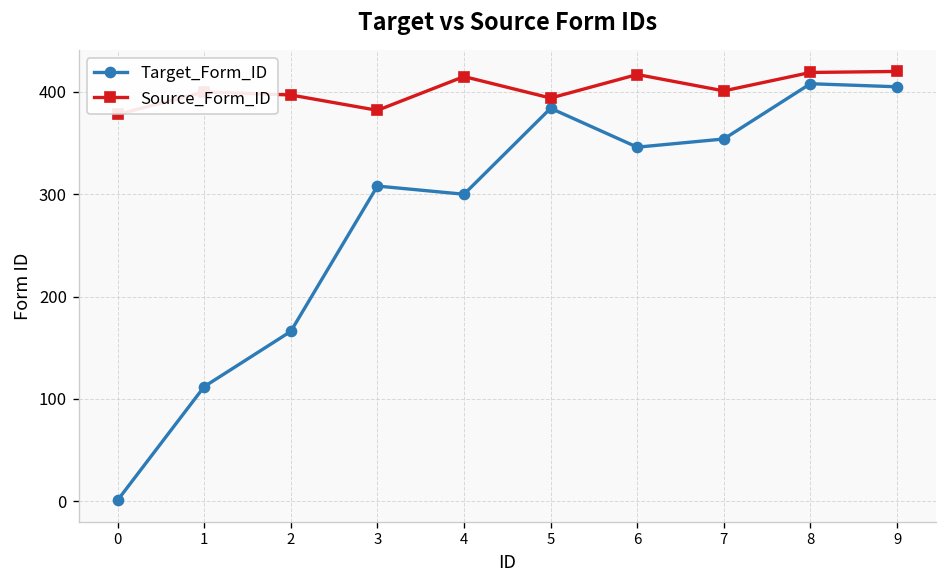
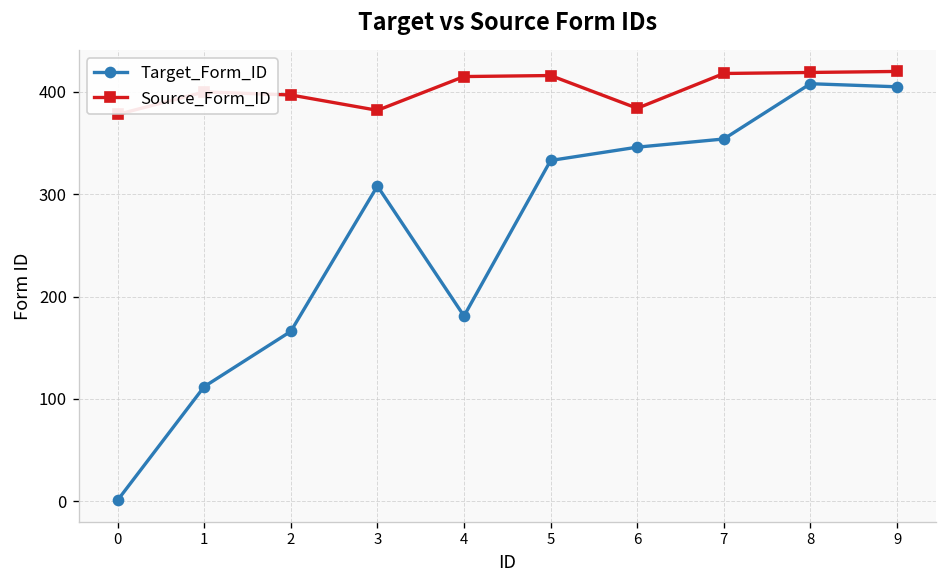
  {
    "Target_Form_ID": {
      "0": 0,
      "1": 110,
      "2": 170,
      "3": 310,
-     "4": 300,
-     "5": 380,
+     "4": 180,
+     "5": 330,
      "6": 350,
      "7": 350,
      "8": 410,
      "9": 410
    },
    "Source_Form_ID": {
      "0": 380,
      "2": 400,
      "3": 380,
      "4": 420,
-     "5": 390,
-     "6": 420,
-     "7": 400,
+     "5": 420,
+     "6": 380,
+     "7": 420,
      "8": 420,
      "9": 420
    }
  }
